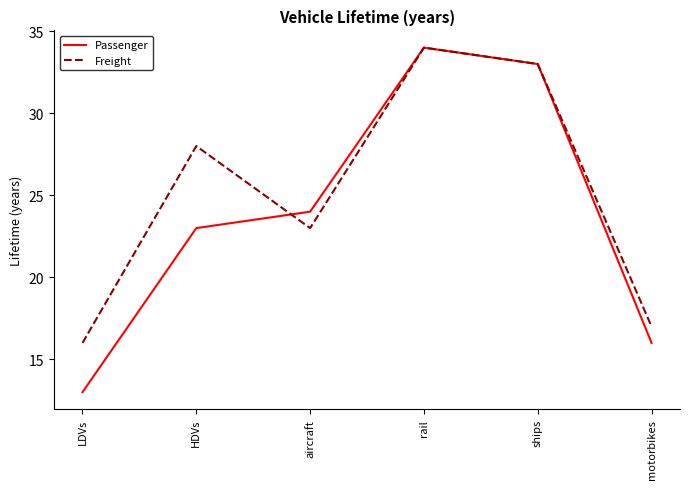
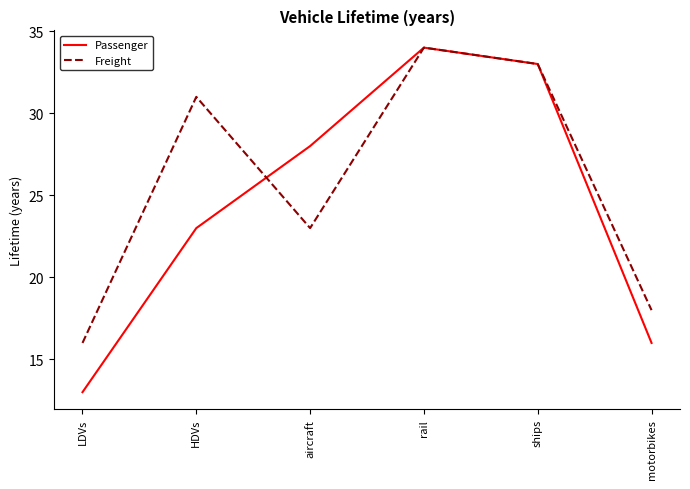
  {
    "Passenger": {
      "LDVs": 13,
      "HDVs": 23,
-     "aircraft": 24,
+     "aircraft": 28,
      "motorbikes": 16
    },
    "Freight": {
      "LDVs": 16,
-     "HDVs": 28,
+     "HDVs": 31,
      "aircraft": 23,
-     "motorbikes": 17
+     "motorbikes": 18
    }
  }
